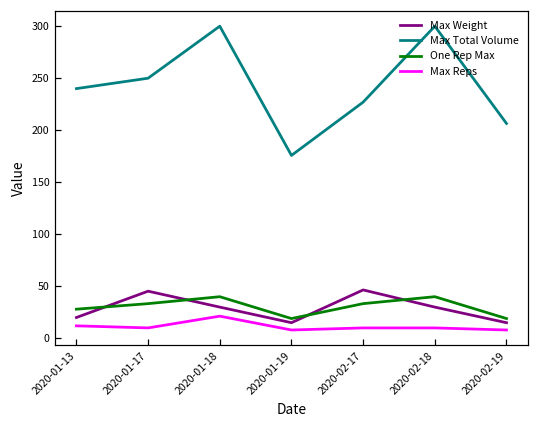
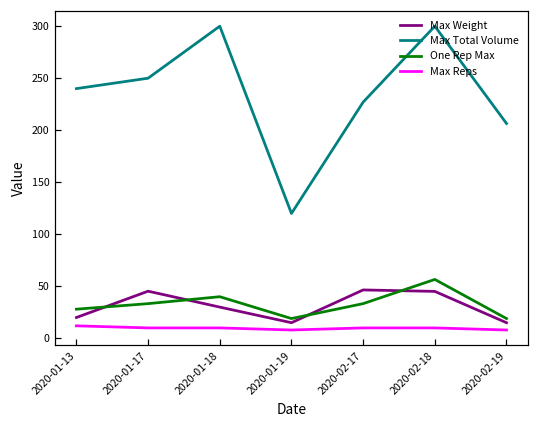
  {
    "Max Weight": {
      "2020-01-13": 20,
      "2020-01-17": 50,
      "2020-01-18": 30,
      "2020-01-19": 20,
      "2020-02-17": 50,
-     "2020-02-18": 30,
+     "2020-02-18": 50,
      "2020-02-19": 20
    },
    "Max Total Volume": {
      "2020-01-13": 240,
      "2020-01-17": 250,
      "2020-01-18": 300,
-     "2020-01-19": 180,
+     "2020-01-19": 120,
      "2020-02-17": 230,
      "2020-02-18": 300,
      "2020-02-19": 210
    },
    "One Rep Max": {
      "2020-01-13": 30,
      "2020-01-17": 30,
      "2020-01-18": 40,
      "2020-01-19": 20,
      "2020-02-17": 30,
-     "2020-02-18": 40,
+     "2020-02-18": 60,
      "2020-02-19": 20
    },
    "Max Reps": {
      "2020-01-13": 10,
      "2020-01-17": 10,
-     "2020-01-18": 20,
+     "2020-01-18": 10,
      "2020-01-19": 10,
      "2020-02-17": 10,
      "2020-02-18": 10,
      "2020-02-19": 10
    }
  }
